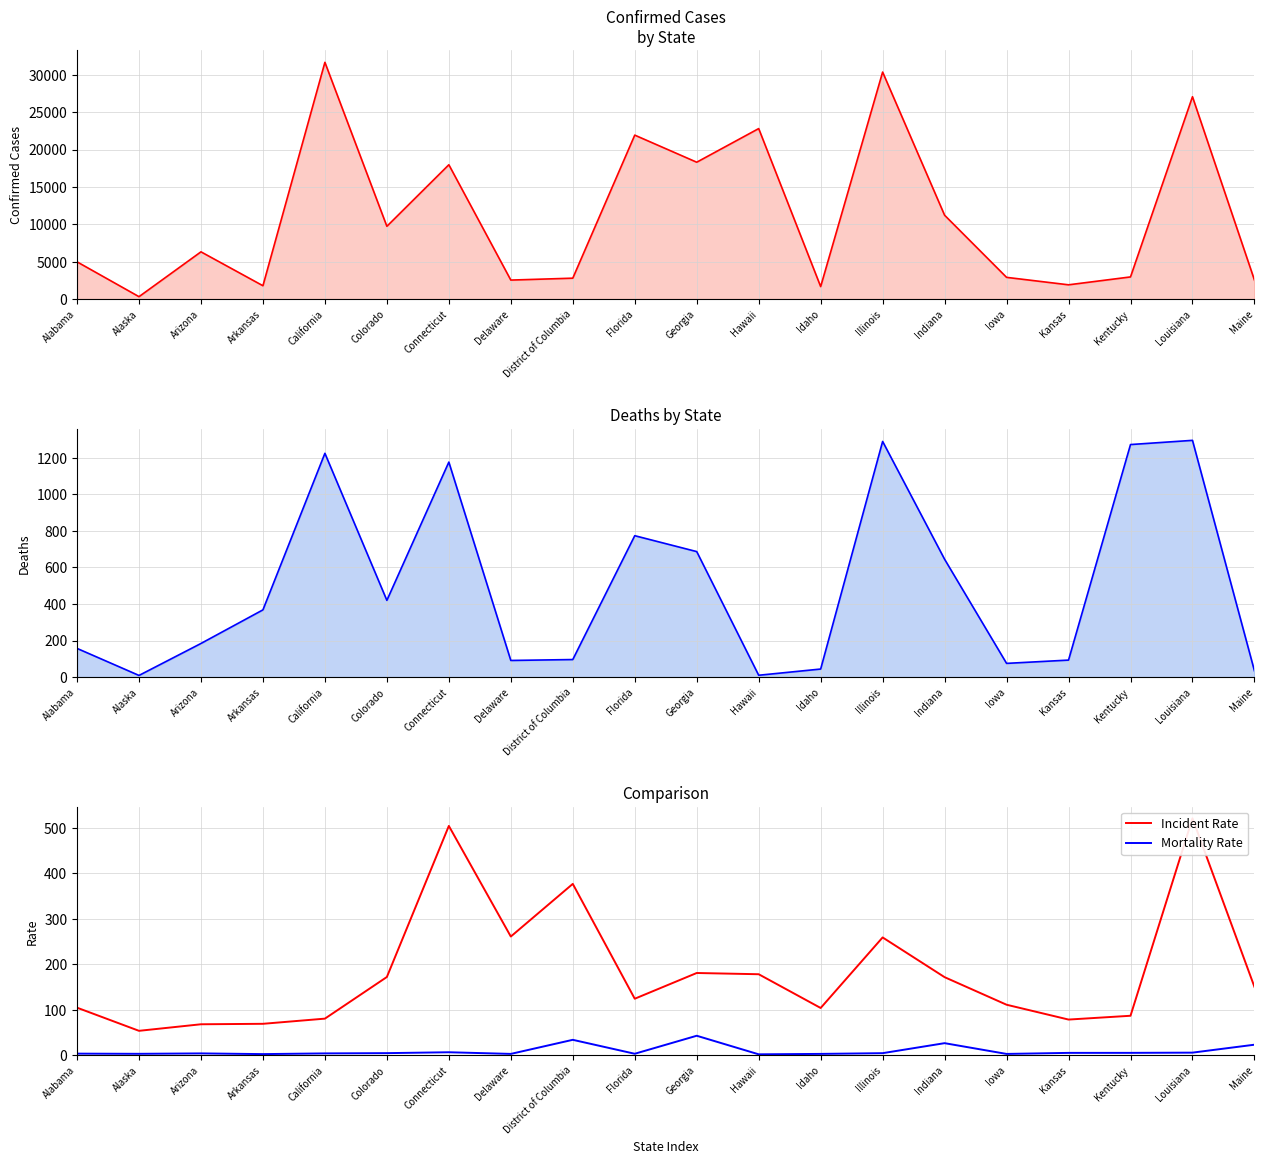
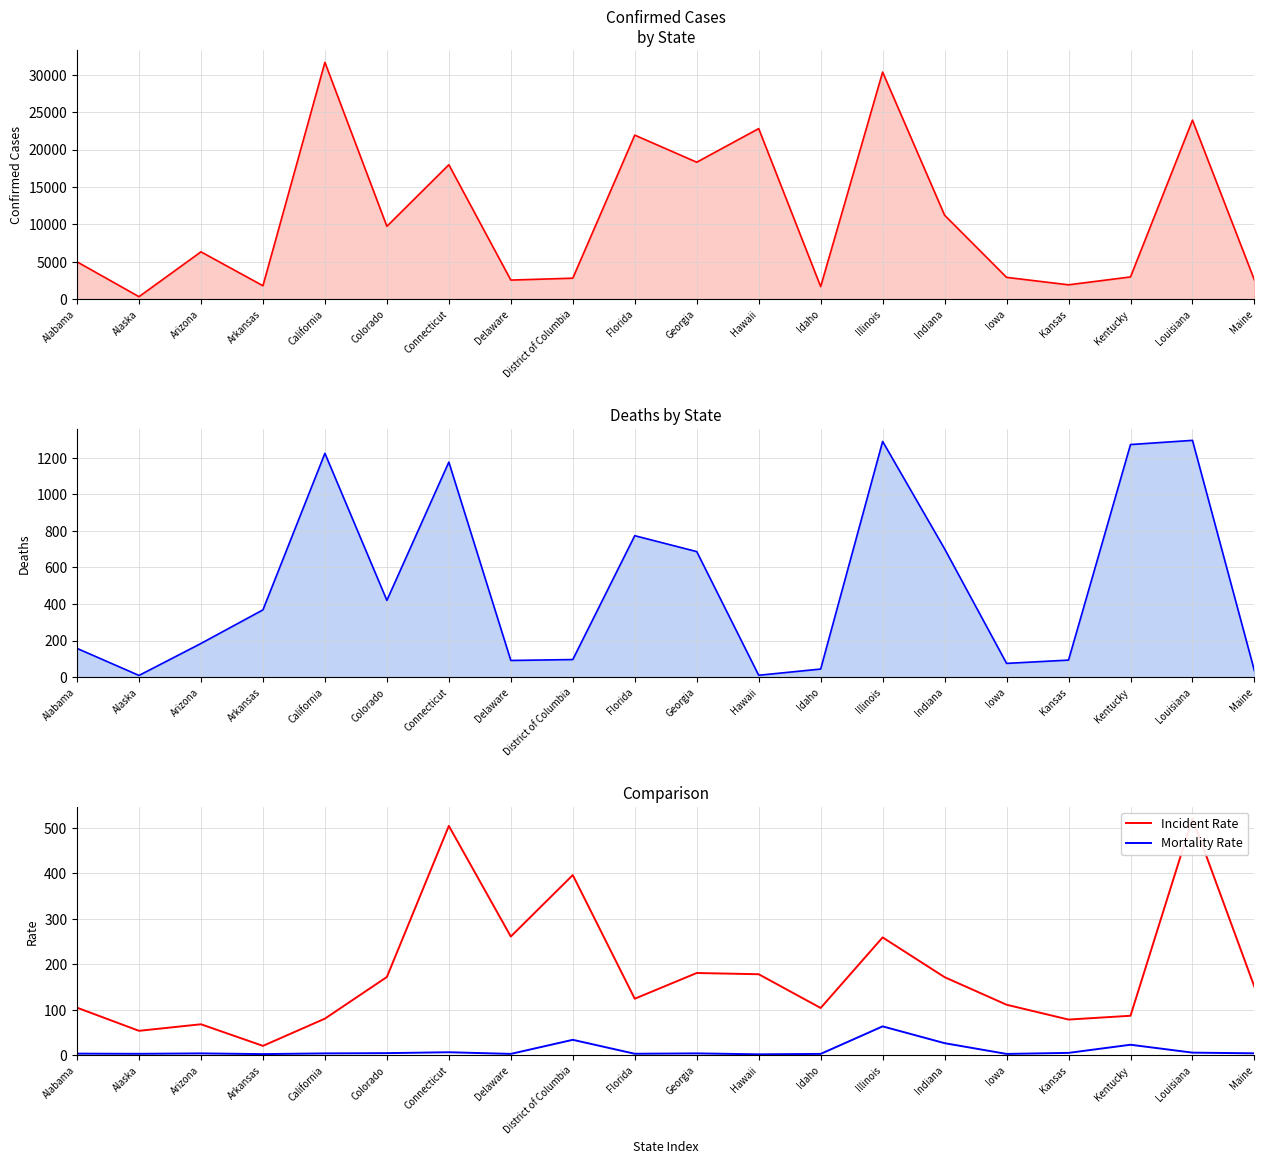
  {
    "Confirmed Cases by State": {
      "Alabama": 5000,
      "Alaska": 0,
      "Arizona": 6000,
      "Arkansas": 2000,
      "California": 32000,
      "Colorado": 10000,
      "Connecticut": 18000,
      "Delaware": 3000,
      "District of Columbia": 3000,
      "Florida": 22000,
      "Georgia": 18000,
      "Hawaii": 23000,
      "Idaho": 2000,
      "Illinois": 30000,
      "Indiana": 11000,
      "Iowa": 3000,
      "Kansas": 2000,
      "Kentucky": 3000,
-     "Louisiana": 27000,
+     "Louisiana": 24000,
      "Maine": 3000
    },
    "Deaths by State": {
      "Alabama": 160,
      "Alaska": 10,
      "Arizona": 180,
      "Arkansas": 370,
      "California": 1230,
      "Colorado": 420,
      "Connecticut": 1180,
      "Delaware": 90,
      "District of Columbia": 100,
      "Florida": 770,
      "Georgia": 690,
      "Hawaii": 10,
      "Idaho": 40,
      "Illinois": 1290,
-     "Indiana": 650,
+     "Indiana": 700,
      "Iowa": 80,
      "Kansas": 90,
      "Kentucky": 1270,
      "Louisiana": 1300,
      "Maine": 30
    },
    "Comparison": {
      "Incident Rate": {
        "Alabama": 100,
        "Alaska": 50,
        "Arizona": 70,
-       "Arkansas": 70,
+       "Arkansas": 20,
        "California": 80,
        "Colorado": 170,
        "Connecticut": 500,
        "Delaware": 260,
-       "District of Columbia": 380,
+       "District of Columbia": 400,
        "Florida": 120,
        "Georgia": 180,
        "Hawaii": 180,
        "Idaho": 100,
        "Illinois": 260,
        "Indiana": 170,
        "Iowa": 110,
        "Kansas": 80,
        "Kentucky": 90,
        "Maine": 150
      },
      "Mortality Rate": {
        "Alabama": 0,
        "Alaska": 0,
        "Arizona": 0,
        "Arkansas": 0,
        "California": 0,
        "Colorado": 0,
        "Connecticut": 10,
        "Delaware": 0,
        "District of Columbia": 30,
        "Florida": 0,
-       "Georgia": 40,
+       "Georgia": 0,
        "Hawaii": 0,
        "Idaho": 0,
-       "Illinois": 0,
+       "Illinois": 60,
        "Indiana": 30,
        "Iowa": 0,
        "Kansas": 0,
-       "Kentucky": 0,
+       "Kentucky": 20,
        "Louisiana": 10,
-       "Maine": 20
+       "Maine": 0
      }
    }
  }
